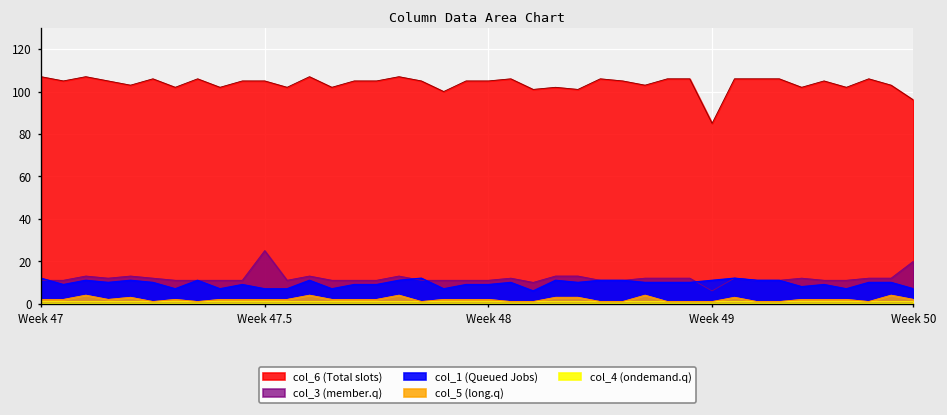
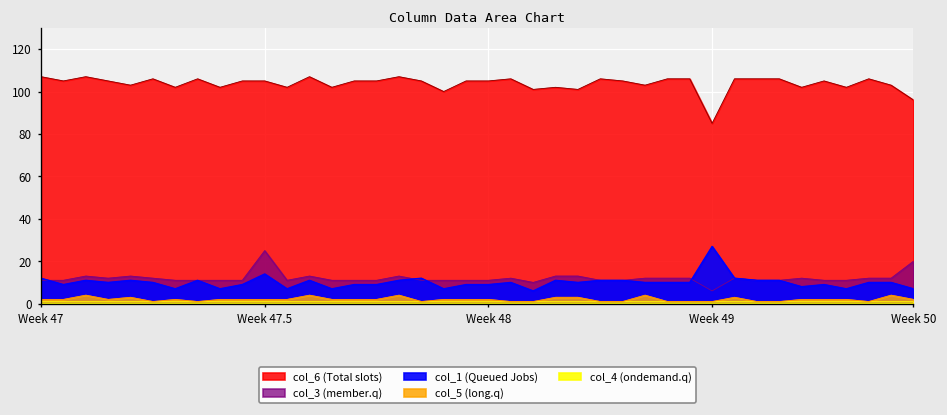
  {
    "col_6 (Total slots)": {
      "Week 47": 107,
      "Week 47.5": 105,
      "Week 48": 105,
      "Week 49": 85,
      "Week 50": 96
    },
    "col_3 (member.q)": {
      "Week 47.5": 25,
      "Week 48": 11,
      "Week 49": 6,
      "Week 50": 20
    },
    "col_1 (Queued Jobs)": {
-     "Week 47.5": 7,
+     "Week 47.5": 14,
      "Week 48": 9,
-     "Week 49": 11,
+     "Week 49": 27,
      "Week 50": 7
    }
  }
